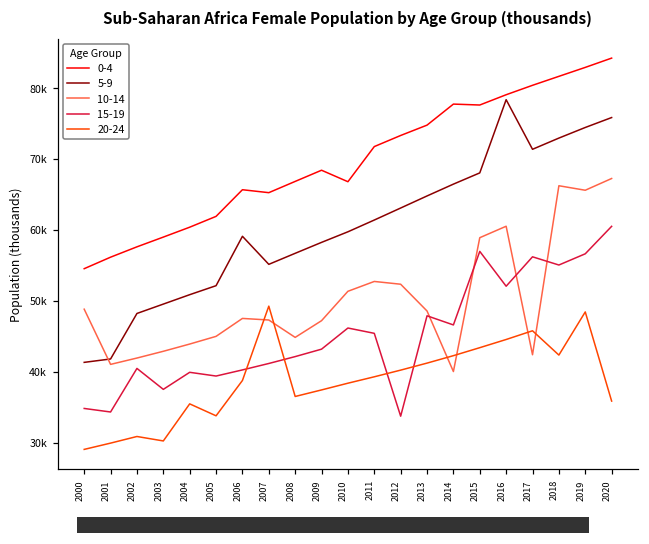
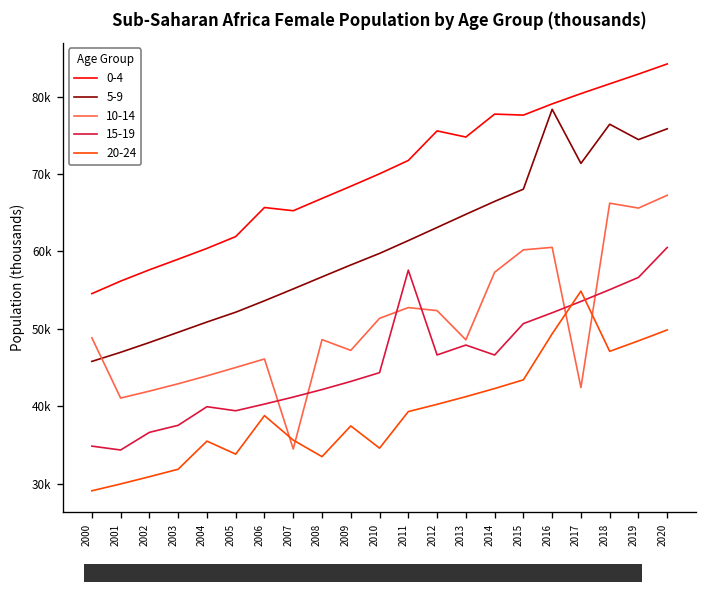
  {
    "0-4": {
      "2000": 55000,
      "2001": 56000,
      "2002": 58000,
      "2003": 59000,
      "2004": 60000,
      "2005": 62000,
      "2006": 66000,
      "2007": 65000,
      "2008": 67000,
      "2009": 68000,
-     "2010": 67000,
+     "2010": 70000,
      "2011": 72000,
-     "2012": 73000,
+     "2012": 76000,
      "2013": 75000,
      "2014": 78000,
      "2015": 78000,
      "2016": 79000,
      "2017": 80000,
      "2018": 82000,
      "2019": 83000,
      "2020": 84000
    },
    "5-9": {
-     "2000": 41000,
-     "2001": 42000,
+     "2000": 46000,
+     "2001": 47000,
      "2002": 48000,
      "2003": 50000,
      "2004": 51000,
      "2005": 52000,
-     "2006": 59000,
+     "2006": 54000,
      "2007": 55000,
      "2008": 57000,
      "2009": 58000,
      "2010": 60000,
      "2011": 61000,
      "2012": 63000,
      "2013": 65000,
      "2014": 66000,
      "2015": 68000,
      "2016": 78000,
      "2017": 71000,
-     "2018": 73000,
+     "2018": 76000,
      "2019": 74000,
      "2020": 76000
    },
    "10-14": {
      "2000": 49000,
      "2001": 41000,
      "2002": 42000,
      "2003": 43000,
      "2004": 44000,
      "2005": 45000,
-     "2006": 48000,
-     "2007": 47000,
-     "2008": 45000,
+     "2006": 46000,
+     "2007": 34000,
+     "2008": 49000,
      "2009": 47000,
      "2010": 51000,
      "2011": 53000,
      "2012": 52000,
      "2013": 49000,
-     "2014": 40000,
-     "2015": 59000,
+     "2014": 57000,
+     "2015": 60000,
      "2016": 61000,
      "2017": 42000,
      "2018": 66000,
      "2019": 66000,
      "2020": 67000
    },
    "15-19": {
      "2000": 35000,
      "2001": 34000,
-     "2002": 40000,
+     "2002": 37000,
      "2003": 38000,
      "2004": 40000,
      "2005": 39000,
      "2006": 40000,
      "2007": 41000,
      "2008": 42000,
      "2009": 43000,
-     "2010": 46000,
-     "2011": 45000,
-     "2012": 34000,
+     "2010": 44000,
+     "2011": 58000,
+     "2012": 47000,
      "2013": 48000,
      "2014": 47000,
-     "2015": 57000,
+     "2015": 51000,
      "2016": 52000,
-     "2017": 56000,
+     "2017": 54000,
      "2018": 55000,
      "2019": 57000,
      "2020": 61000
    },
    "20-24": {
      "2000": 29000,
      "2001": 30000,
      "2002": 31000,
-     "2003": 30000,
+     "2003": 32000,
      "2004": 35000,
      "2005": 34000,
      "2006": 39000,
-     "2007": 49000,
-     "2008": 37000,
+     "2007": 36000,
+     "2008": 33000,
      "2009": 37000,
-     "2010": 38000,
+     "2010": 35000,
      "2011": 39000,
      "2012": 40000,
      "2013": 41000,
      "2014": 42000,
      "2015": 43000,
-     "2016": 45000,
-     "2017": 46000,
-     "2018": 42000,
+     "2016": 49000,
+     "2017": 55000,
+     "2018": 47000,
      "2019": 48000,
-     "2020": 36000
+     "2020": 50000
    }
  }
